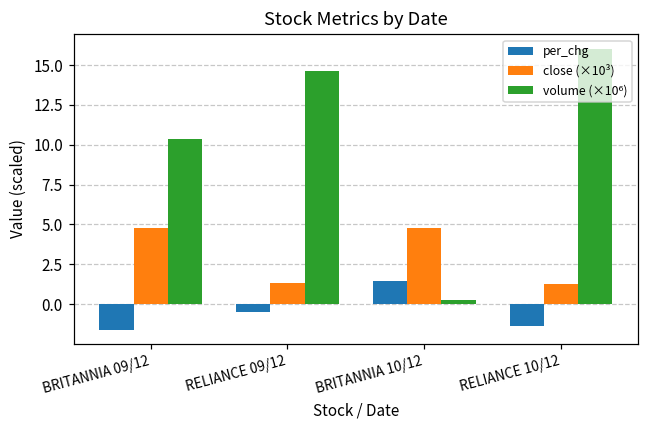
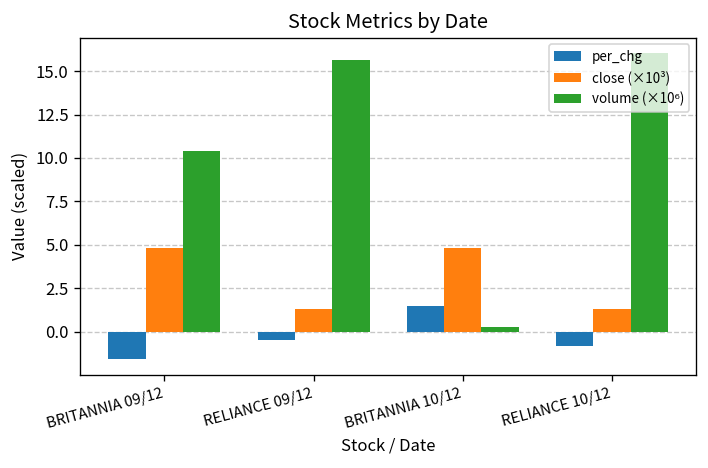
  {
    "per_chg": {
      "BRITANNIA 09/12": -1.6,
      "RELIANCE 09/12": -0.5,
      "BRITANNIA 10/12": 1.5,
-     "RELIANCE 10/12": -1.4
+     "RELIANCE 10/12": -0.8
    },
    "close (×10³)": {
      "BRITANNIA 09/12": 4.8,
      "RELIANCE 09/12": 1.3,
      "BRITANNIA 10/12": 4.8,
      "RELIANCE 10/12": 1.3
    },
    "volume (×10⁶)": {
      "BRITANNIA 09/12": 10.4,
-     "RELIANCE 09/12": 14.7,
+     "RELIANCE 09/12": 15.6,
      "BRITANNIA 10/12": 0.3
    }
  }
